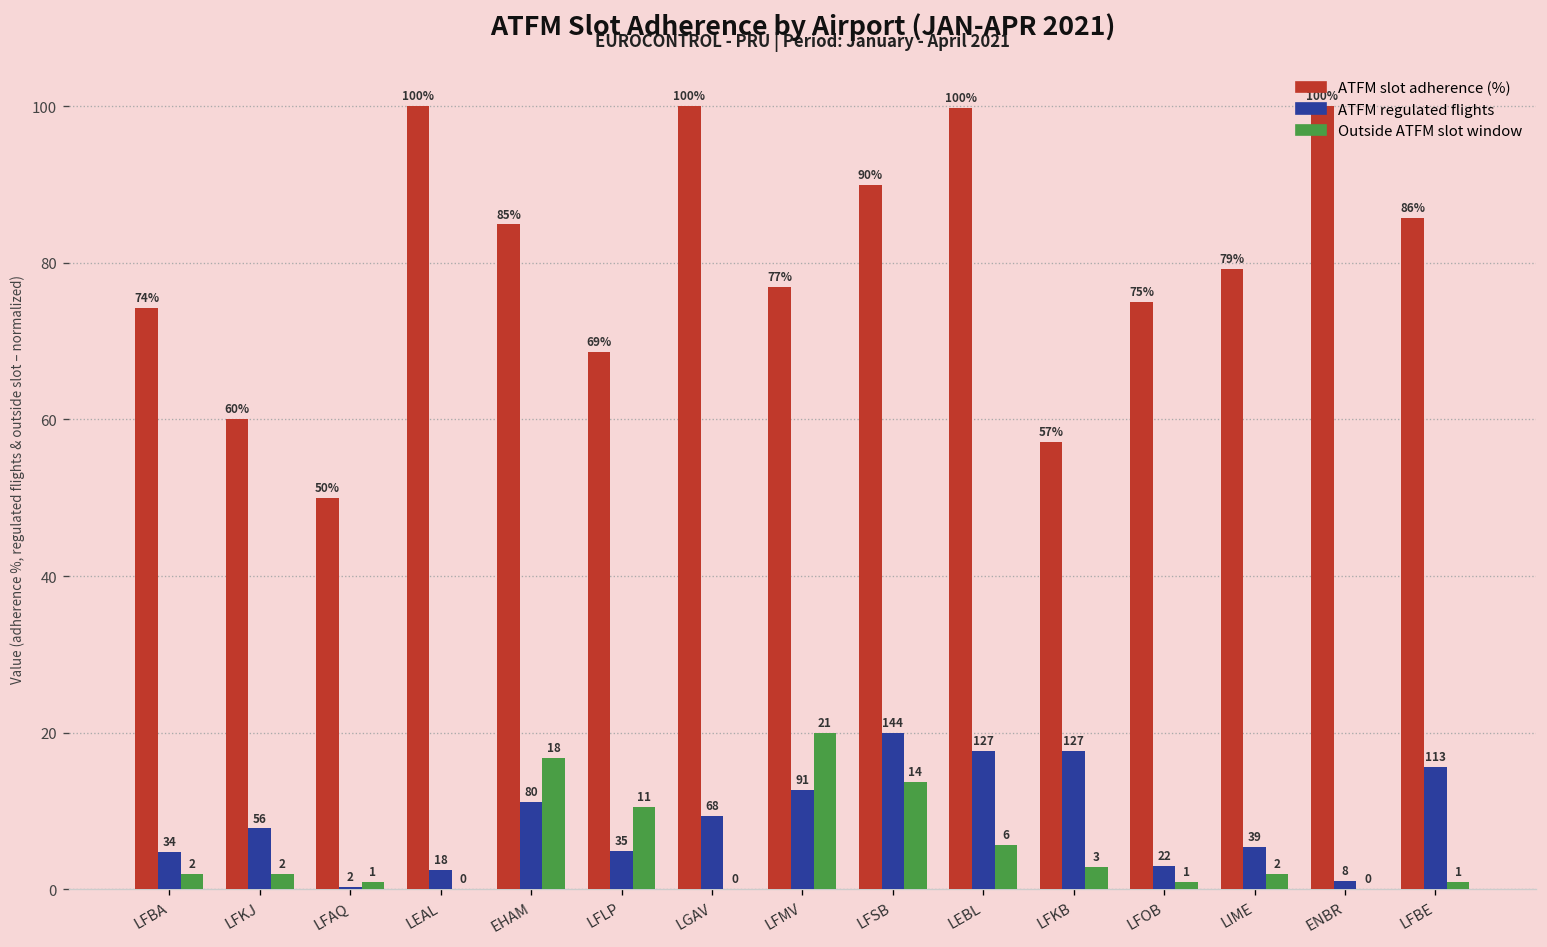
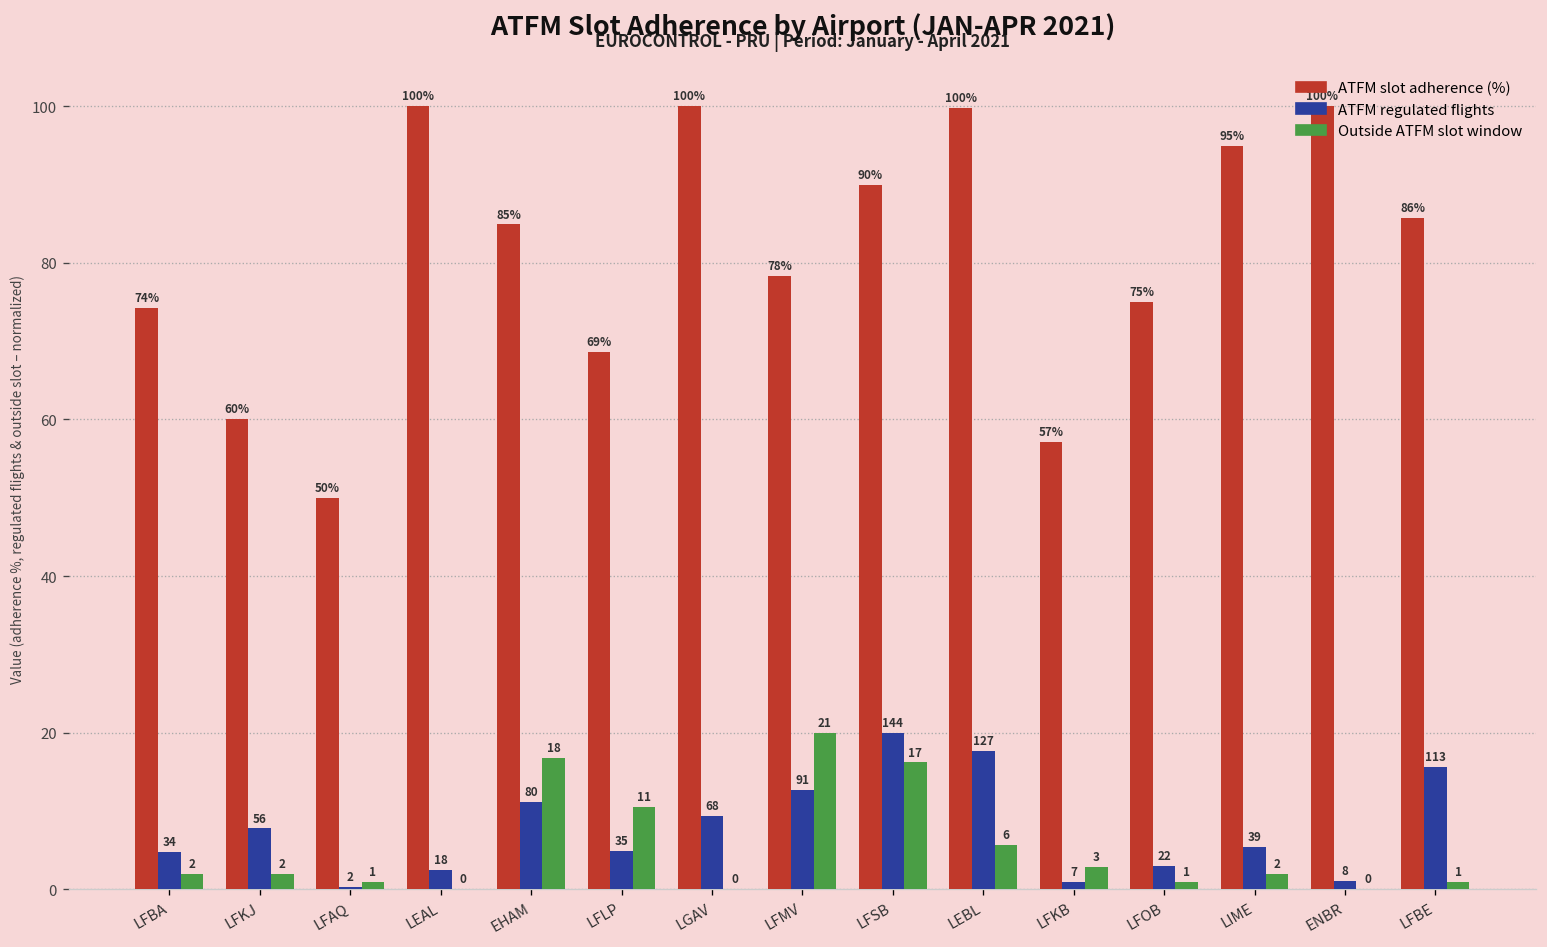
  {
    "ATFM slot adherence (%)": {
      "LFBA": "74%",
      "LFKJ": "60%",
      "LFAQ": "50%",
      "LEAL": "100%",
      "EHAM": "85%",
      "LFLP": "69%",
      "LGAV": "100%",
-     "LFMV": "77%",
+     "LFMV": "78%",
      "LFSB": "90%",
      "LEBL": "100%",
      "LFKB": "57%",
      "LFOB": "75%",
-     "LIME": "79%",
+     "LIME": "95%",
      "ENBR": "100%",
      "LFBE": "86%"
    },
    "ATFM regulated flights": {
-     "LFKB": "127"
+     "LFKB": "7"
    },
    "Outside ATFM slot window": {
      "LFBA": "2",
      "LFKJ": "2",
      "LFAQ": "1",
      "LEAL": "0",
      "LGAV": "0",
-     "LFSB": "14",
+     "LFSB": "17",
      "LEBL": "6",
      "LFKB": "3",
      "LFOB": "1",
      "LIME": "2",
      "ENBR": "0",
      "LFBE": "1"
    }
  }
